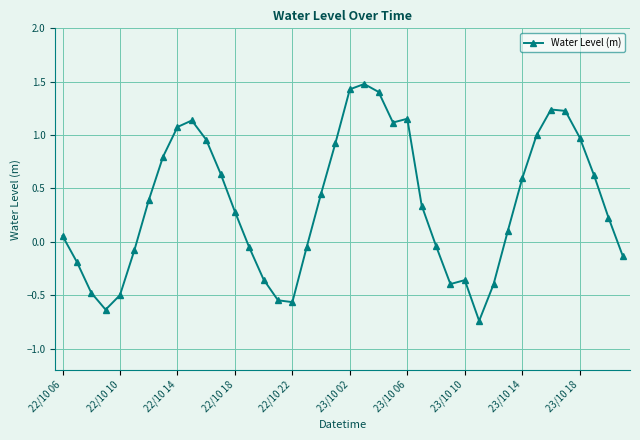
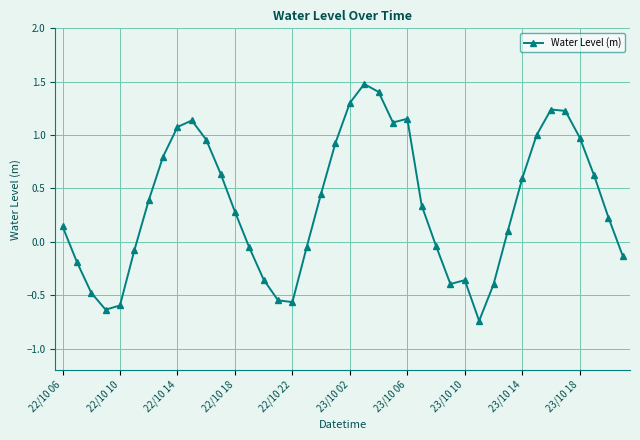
  {
-   "22/10 06": 0.06,
-   "22/10 10": -0.50,
+   "22/10 06": 0.15,
+   "22/10 10": -0.60,
    "22/10 14": 1.08,
    "22/10 18": 0.28,
    "22/10 22": -0.57,
-   "23/10 02": 1.43,
+   "23/10 02": 1.30,
    "23/10 06": 1.15,
    "23/10 10": -0.36,
    "23/10 14": 0.59,
    "23/10 18": 0.98
  }
